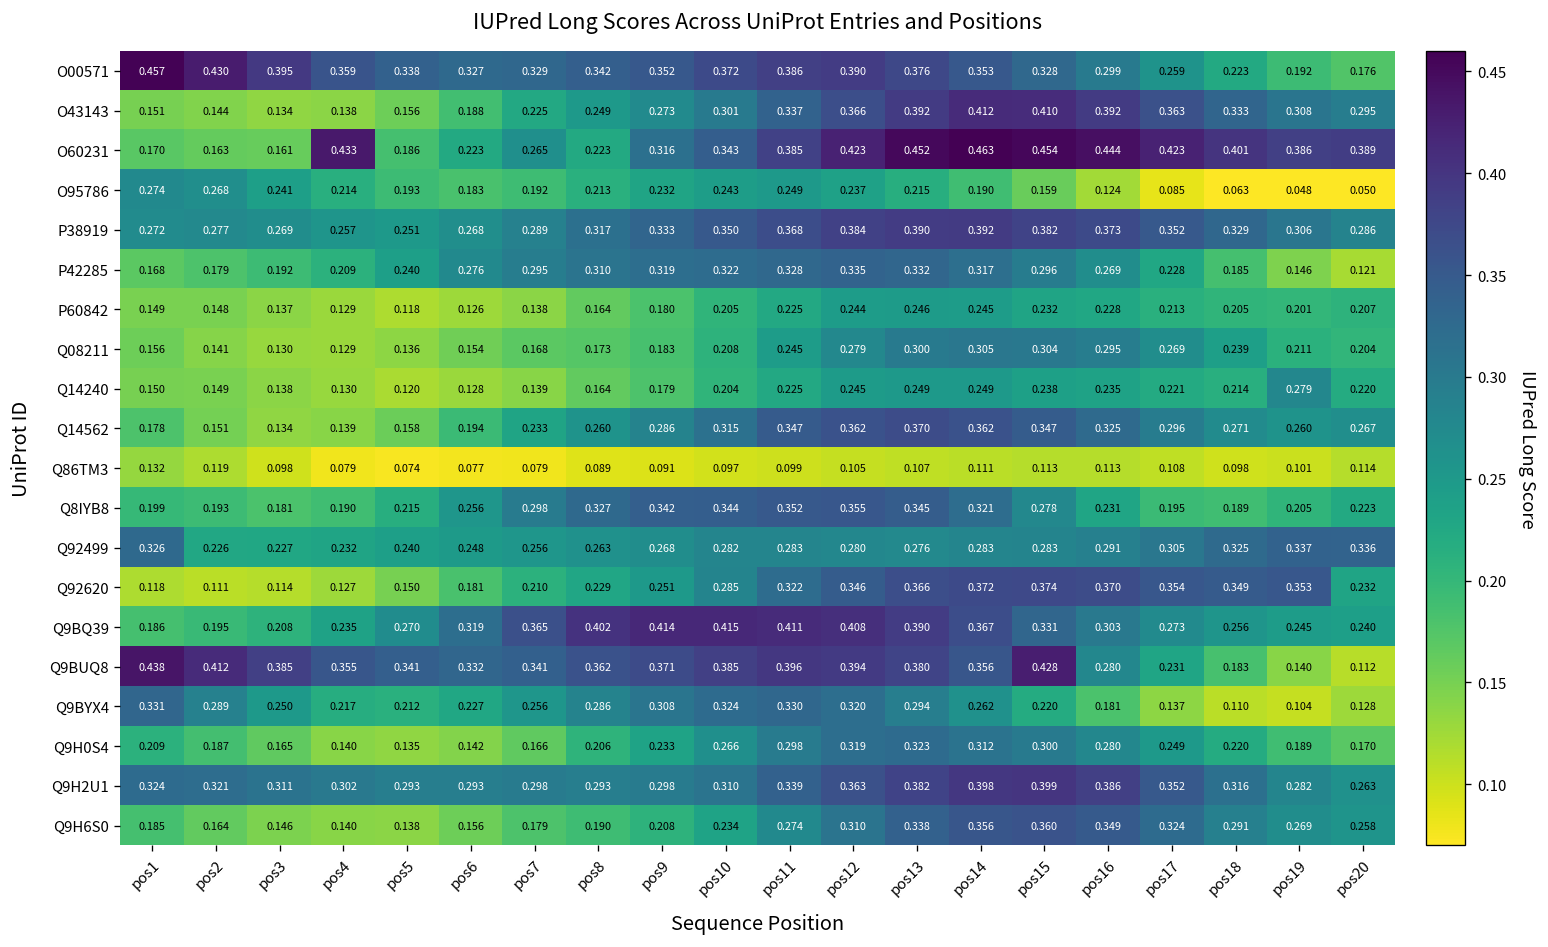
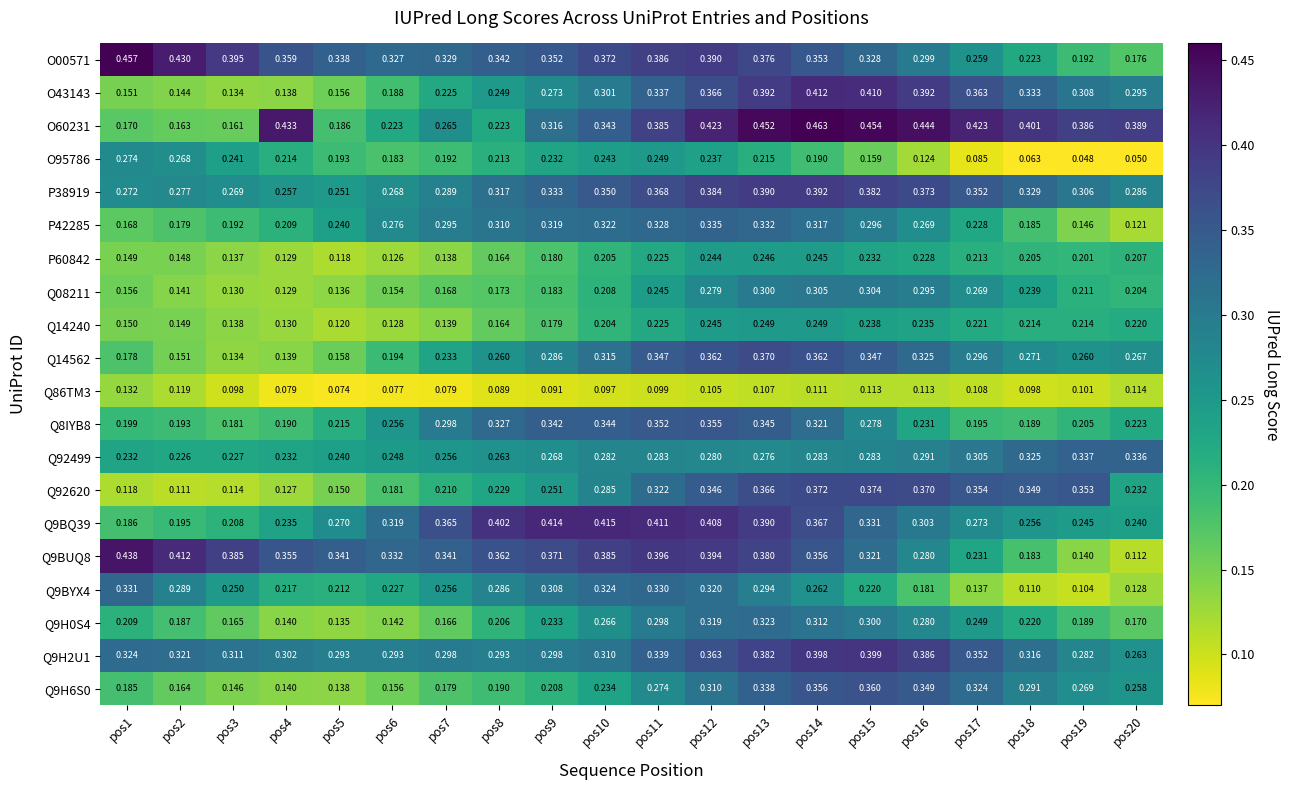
  {
    "Q14240": {
      "pos1": 0.150,
      "pos2": 0.149,
      "pos3": 0.138,
      "pos4": 0.130,
      "pos5": 0.120,
      "pos6": 0.128,
      "pos7": 0.139,
      "pos8": 0.164,
      "pos9": 0.179,
      "pos10": 0.204,
      "pos11": 0.225,
      "pos12": 0.245,
      "pos13": 0.249,
      "pos14": 0.249,
      "pos15": 0.238,
      "pos16": 0.235,
      "pos17": 0.221,
      "pos18": 0.214,
-     "pos19": 0.279,
+     "pos19": 0.214,
      "pos20": 0.220
    },
    "Q92499": {
-     "pos1": 0.326,
+     "pos1": 0.232,
      "pos2": 0.226,
      "pos3": 0.227,
      "pos4": 0.232,
      "pos5": 0.240,
      "pos6": 0.248,
      "pos7": 0.256,
      "pos8": 0.263,
      "pos9": 0.268,
      "pos10": 0.282,
      "pos11": 0.283,
      "pos12": 0.280,
      "pos13": 0.276,
      "pos14": 0.283,
      "pos15": 0.283,
      "pos16": 0.291,
      "pos17": 0.305,
      "pos18": 0.325,
      "pos19": 0.337,
      "pos20": 0.336
    },
    "Q9BUQ8": {
      "pos1": 0.438,
      "pos2": 0.412,
      "pos3": 0.385,
      "pos4": 0.355,
      "pos5": 0.341,
      "pos6": 0.332,
      "pos7": 0.341,
      "pos8": 0.362,
      "pos9": 0.371,
      "pos10": 0.385,
      "pos11": 0.396,
      "pos12": 0.394,
      "pos13": 0.380,
      "pos14": 0.356,
-     "pos15": 0.428,
+     "pos15": 0.321,
      "pos16": 0.280,
      "pos17": 0.231,
      "pos18": 0.183,
      "pos19": 0.140,
      "pos20": 0.112
    }
  }
